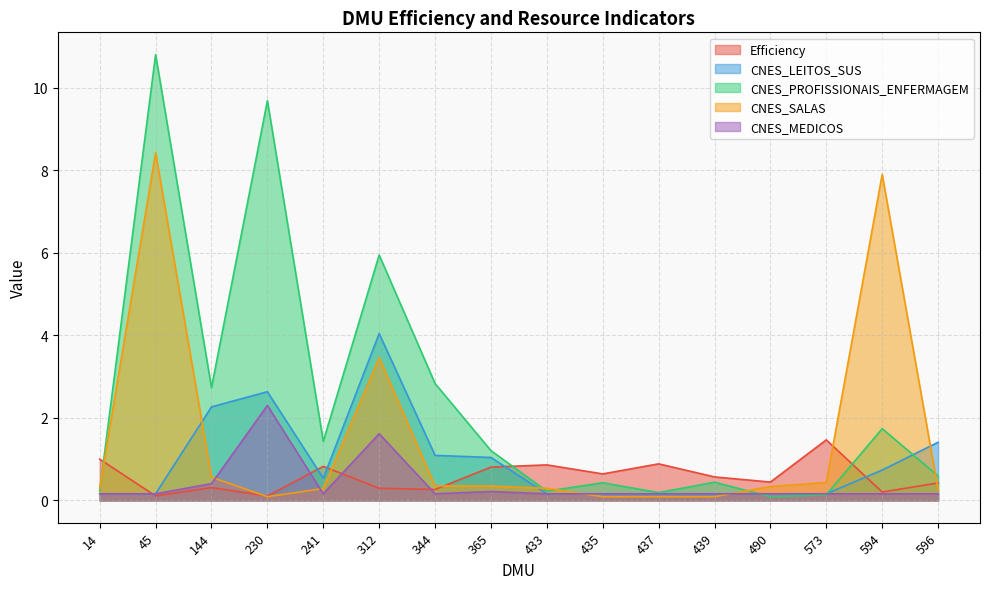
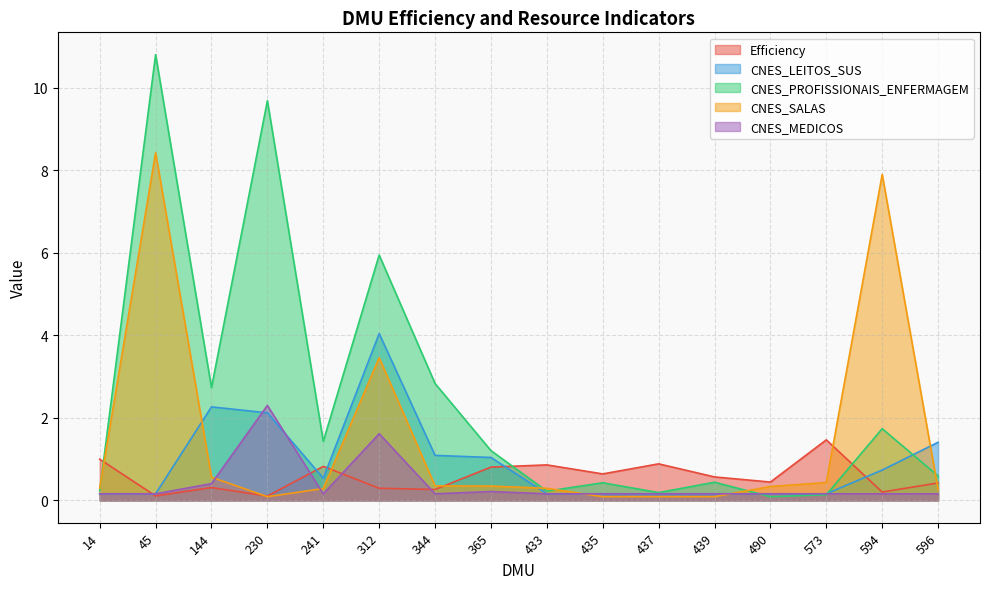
  {
    "Efficiency": {
      "14": 1.0,
      "144": 0.3,
      "241": 0.8,
      "312": 0.3,
      "344": 0.3,
      "365": 0.8,
      "433": 0.9,
      "435": 0.6,
      "437": 0.9,
      "439": 0.6,
      "490": 0.4,
      "573": 1.5,
      "596": 0.4
    },
    "CNES_LEITOS_SUS": {
      "144": 2.3,
-     "230": 2.6,
+     "230": 2.1,
      "241": 0.5,
      "312": 4.0,
      "344": 1.1,
      "365": 1.0,
      "594": 0.7,
      "596": 1.4
    },
    "CNES_PROFISSIONAIS_ENFERMAGEM": {
      "45": 10.8,
      "144": 2.7,
      "230": 9.7,
      "241": 1.4,
      "312": 5.9,
      "344": 2.8,
      "365": 1.2,
      "433": 0.2,
      "435": 0.4,
      "439": 0.4,
      "490": 0.1,
      "594": 1.7,
      "596": 0.6
    },
    "CNES_SALAS": {
      "45": 8.4,
      "144": 0.6,
      "241": 0.3,
      "312": 3.5,
      "344": 0.4,
      "365": 0.3,
      "433": 0.3,
      "435": 0.1,
      "437": 0.1,
      "439": 0.1,
      "490": 0.3,
      "573": 0.4,
      "594": 7.9,
      "596": 0.3
    },
    "CNES_MEDICOS": {
      "144": 0.4,
      "230": 2.3,
      "241": 0.2,
      "312": 1.6,
      "344": 0.2,
      "365": 0.2,
      "596": 0.2
    }
  }
